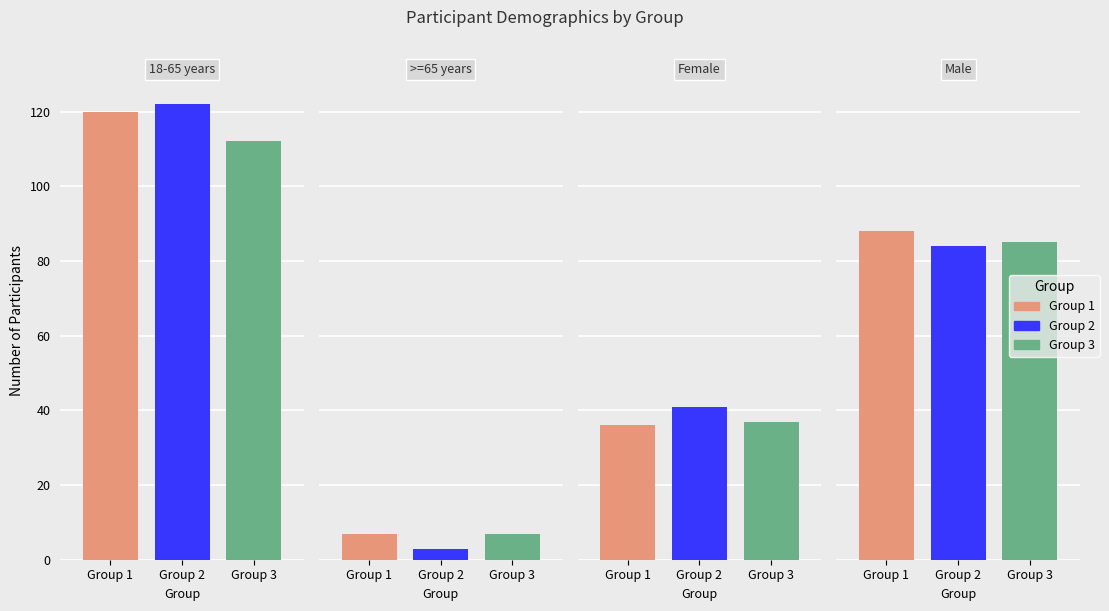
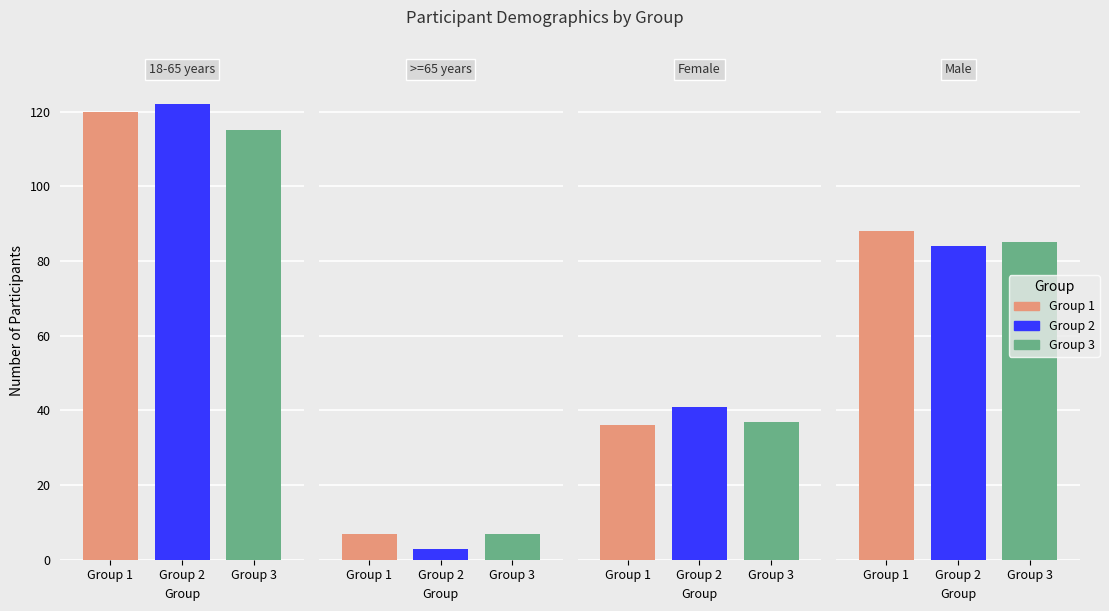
  {
    "18-65 years": {
      "Group 1": 120,
      "Group 2": 122,
-     "Group 3": 112
+     "Group 3": 115
    }
  }
